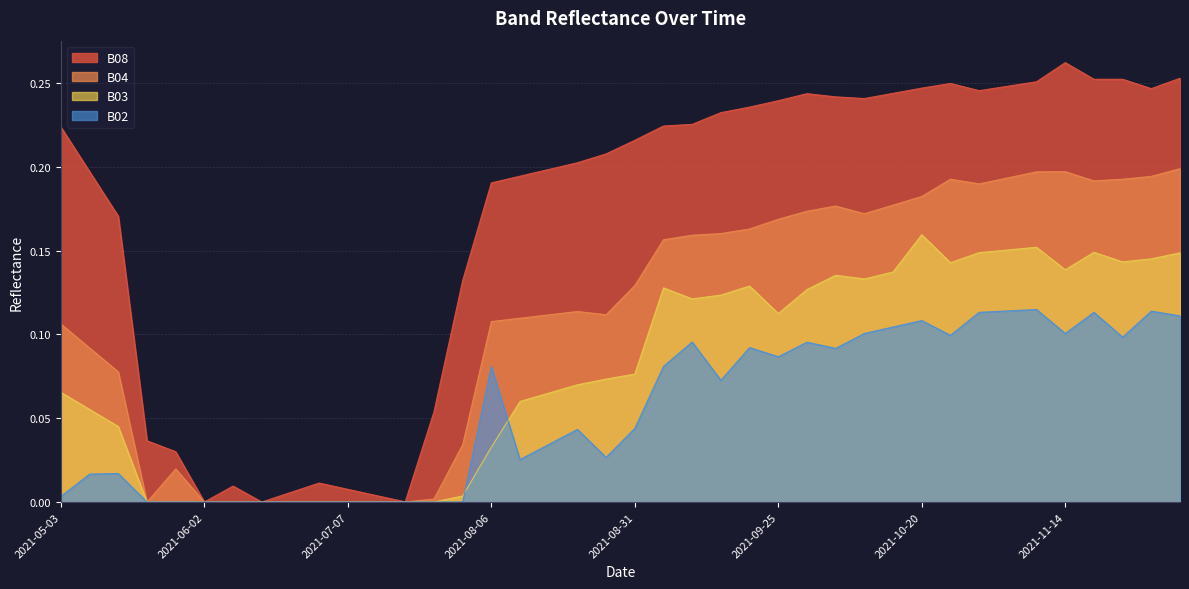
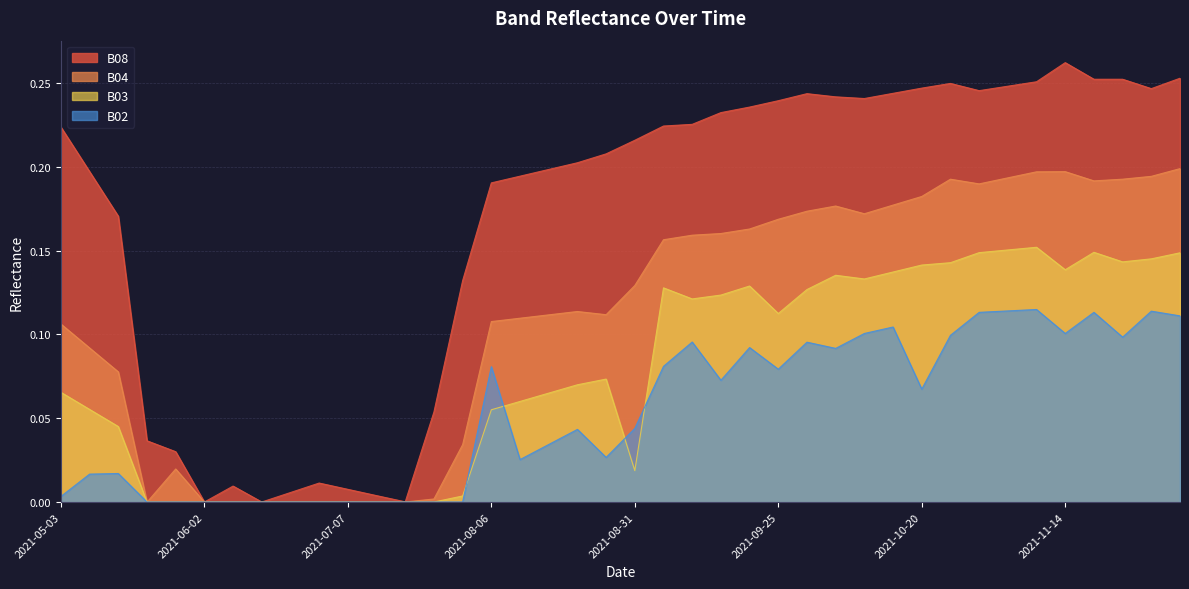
  {
    "B03": {
      "2021-05-03": 0.066,
-     "2021-08-06": 0.033,
-     "2021-08-31": 0.076,
+     "2021-08-06": 0.055,
+     "2021-08-31": 0.019,
      "2021-09-25": 0.113,
-     "2021-10-20": 0.160,
+     "2021-10-20": 0.141,
      "2021-11-14": 0.139
    },
    "B02": {
      "2021-05-03": 0.003,
      "2021-08-06": 0.081,
      "2021-08-31": 0.044,
-     "2021-09-25": 0.087,
-     "2021-10-20": 0.108,
+     "2021-09-25": 0.079,
+     "2021-10-20": 0.067,
      "2021-11-14": 0.101
    }
  }
